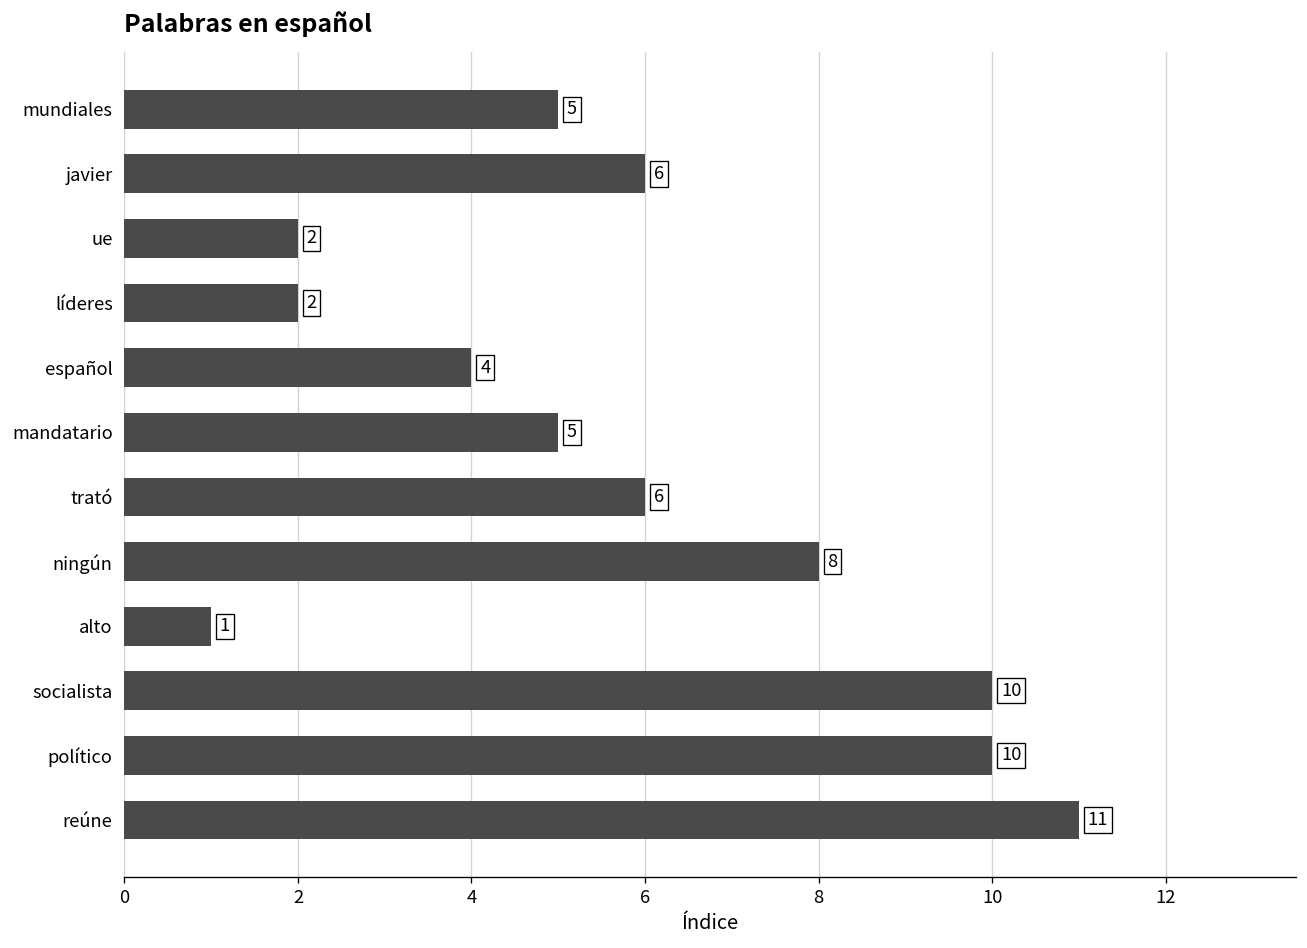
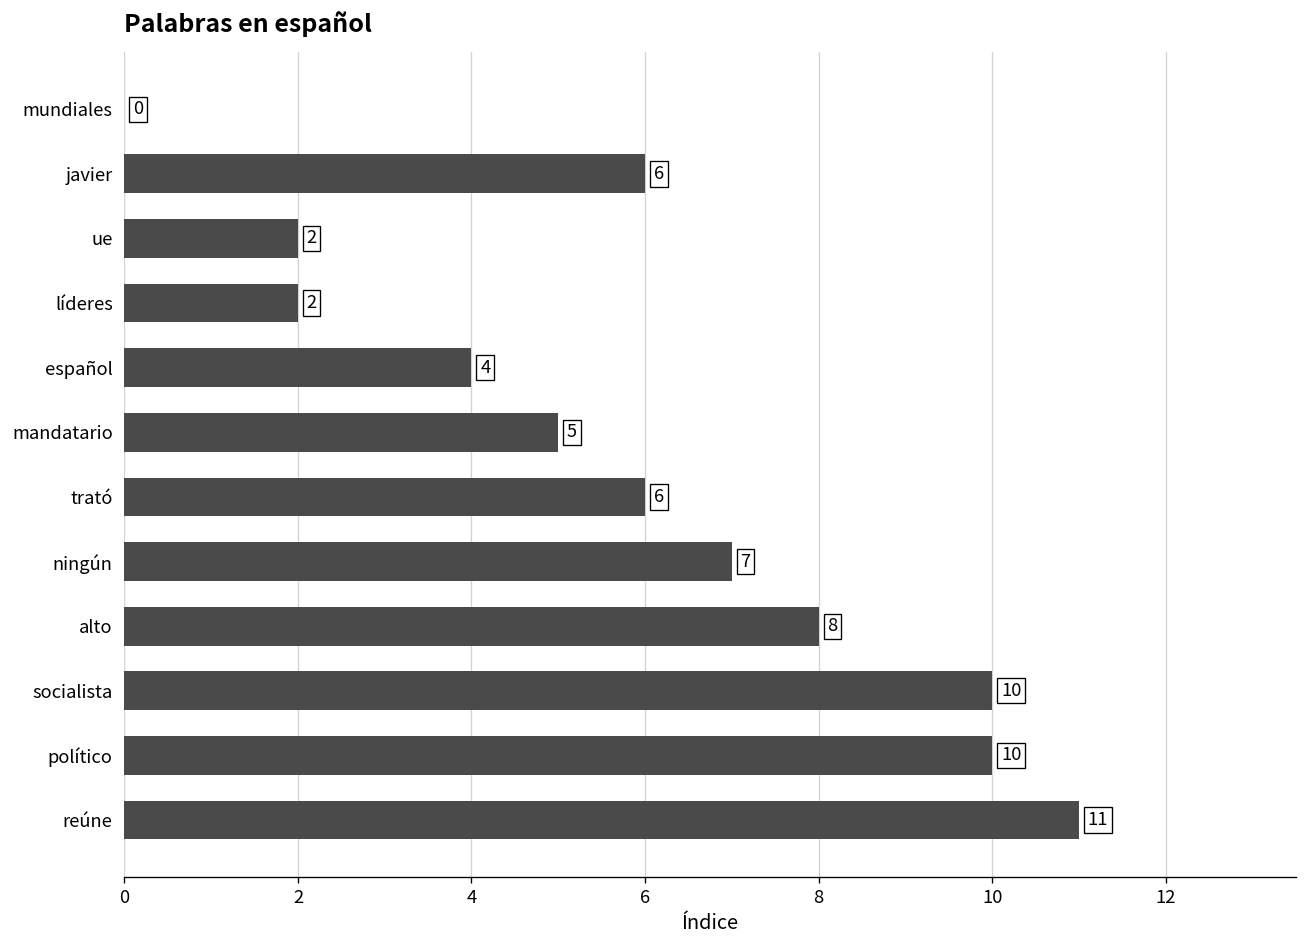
  {
-   "mundiales": 5,
-   "ningún": 8,
-   "alto": 1
+   "mundiales": 0,
+   "ningún": 7,
+   "alto": 8
  }
